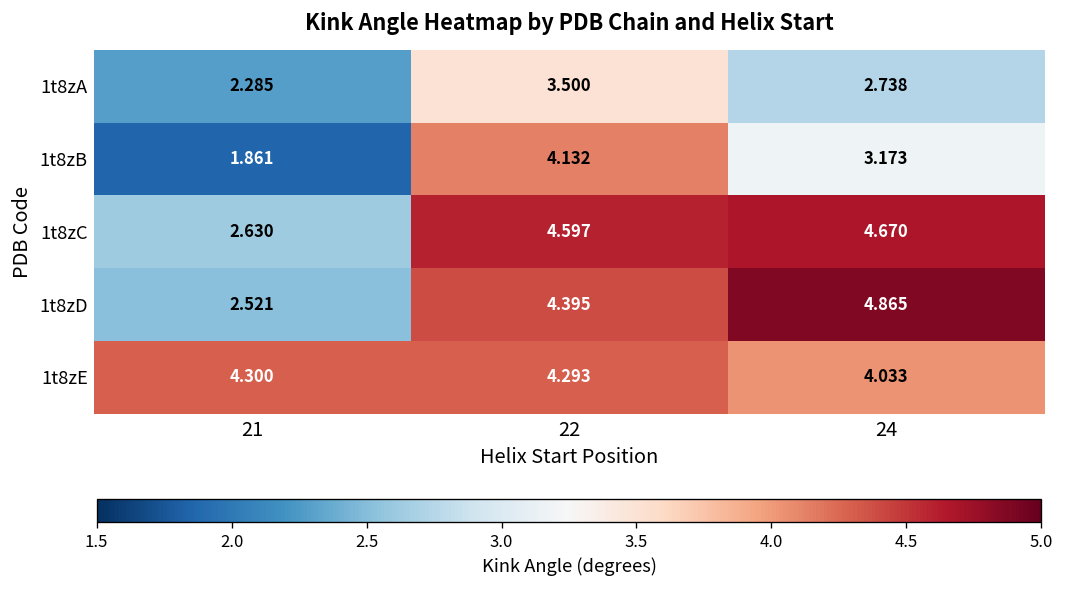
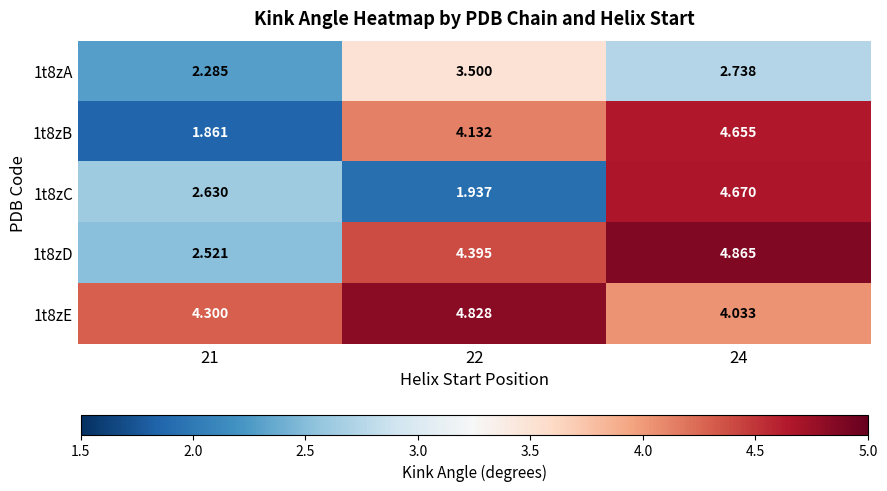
  {
    "1t8zA": {
      "21": 2.285,
      "22": 3.500,
      "24": 2.738
    },
    "1t8zB": {
      "21": 1.861,
      "22": 4.132,
-     "24": 3.173
+     "24": 4.655
    },
    "1t8zC": {
      "21": 2.630,
-     "22": 4.597,
+     "22": 1.937,
      "24": 4.670
    },
    "1t8zD": {
      "21": 2.521,
      "22": 4.395,
      "24": 4.865
    },
    "1t8zE": {
      "21": 4.300,
-     "22": 4.293,
+     "22": 4.828,
      "24": 4.033
    }
  }
